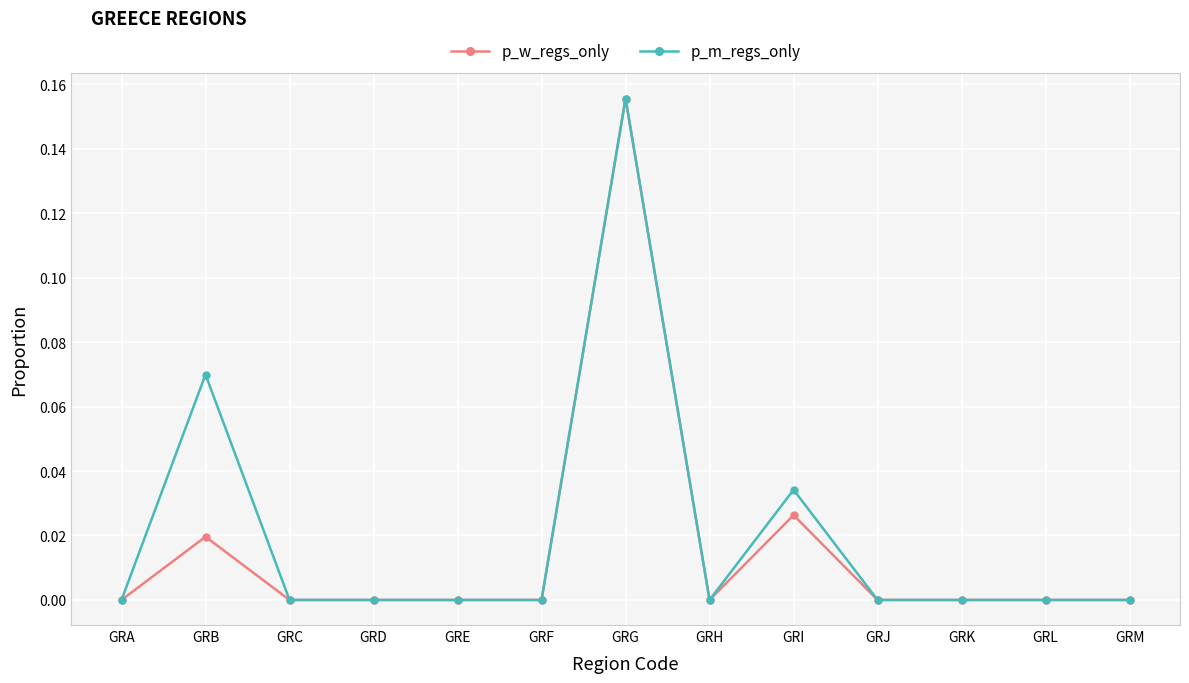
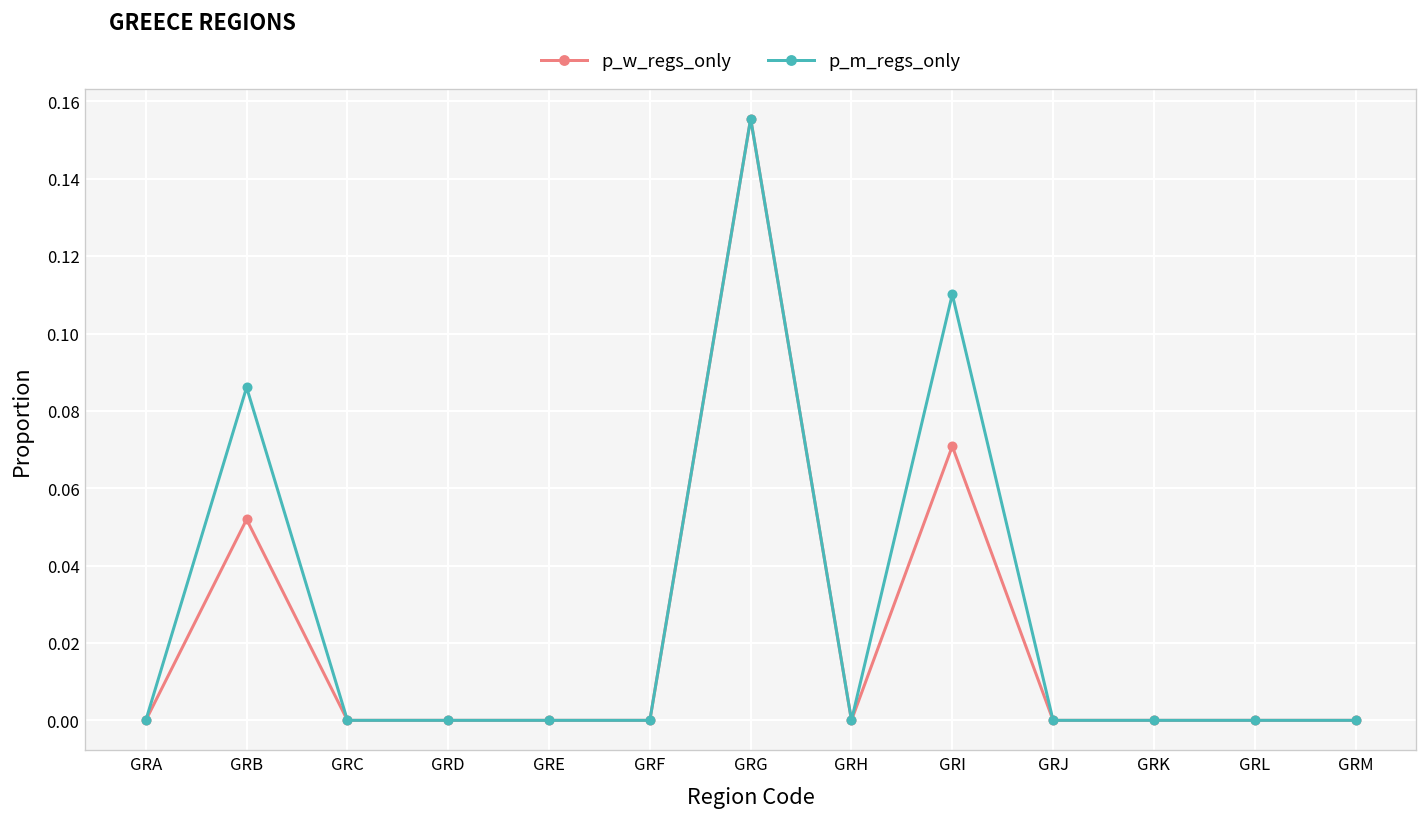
  {
    "p_w_regs_only": {
-     "GRB": 0.020,
-     "GRI": 0.026
+     "GRB": 0.052,
+     "GRI": 0.071
    },
    "p_m_regs_only": {
-     "GRB": 0.070,
-     "GRI": 0.034
+     "GRB": 0.086,
+     "GRI": 0.110
    }
  }
